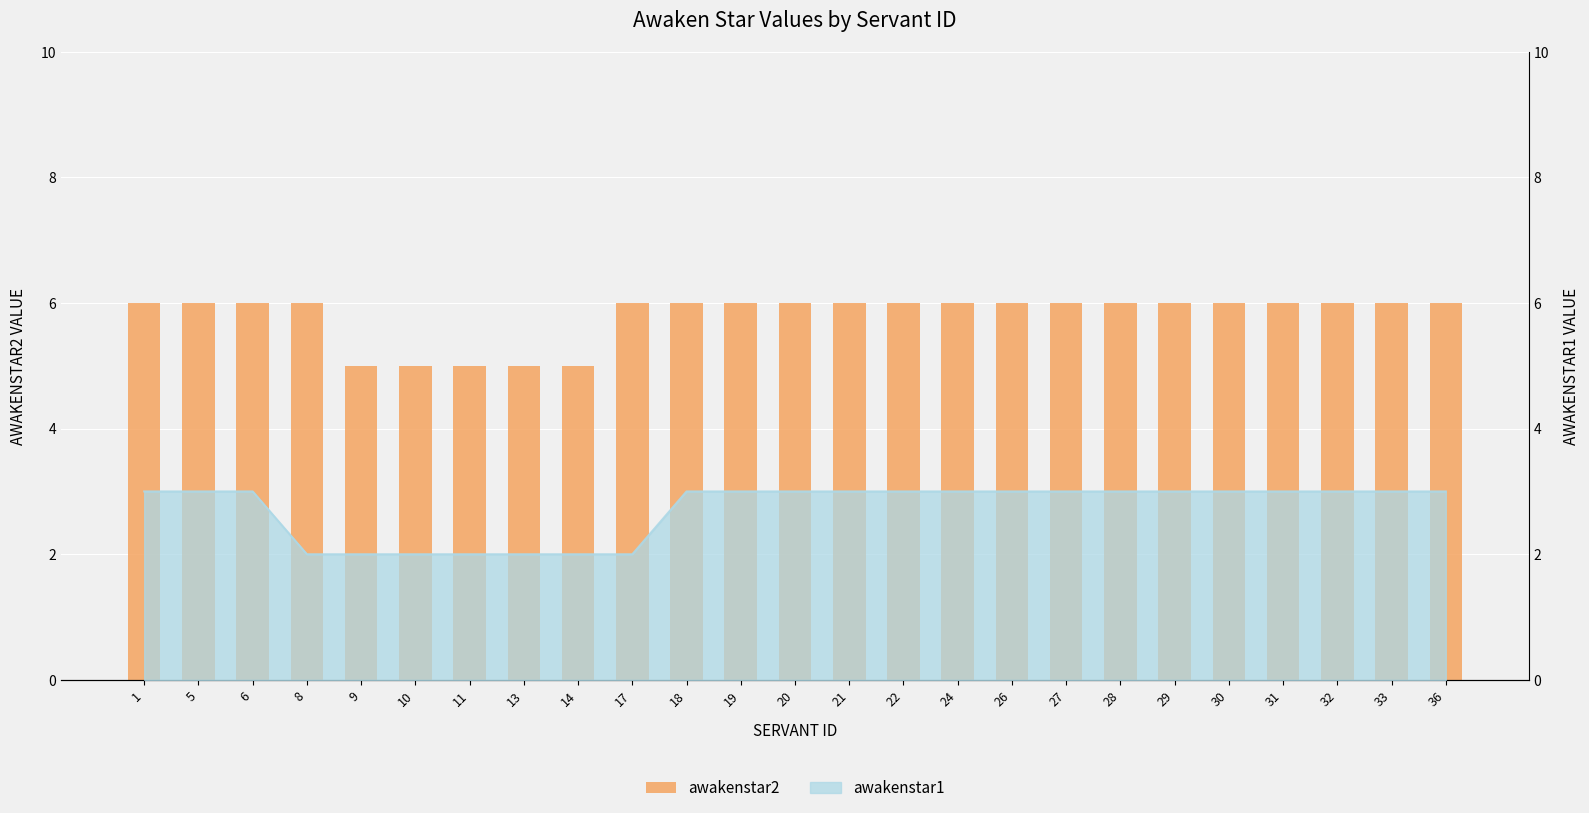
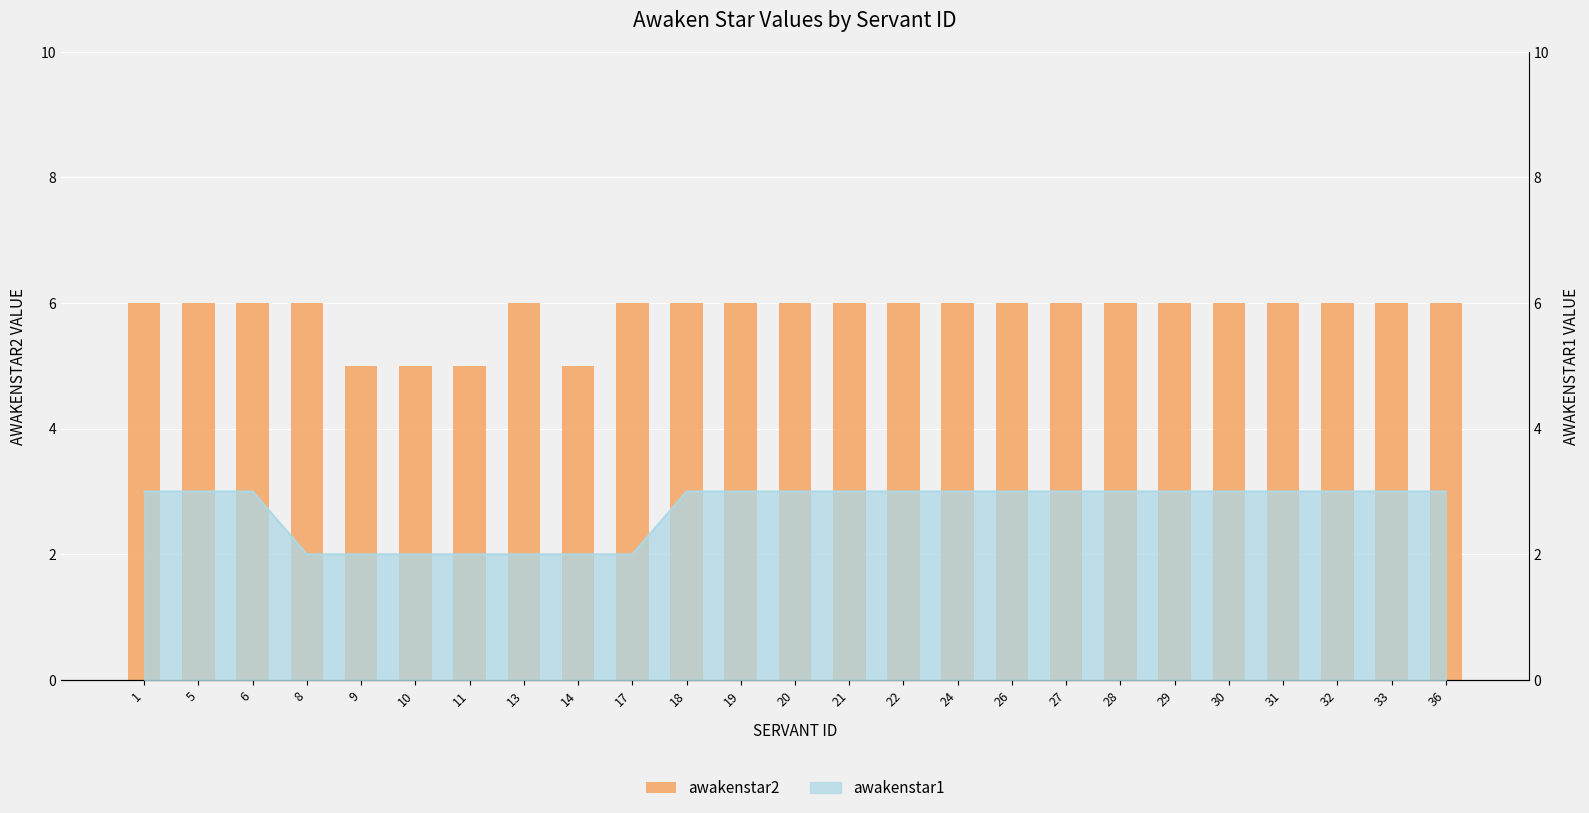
  {
    "awakenstar2": {
      "1": 6,
      "5": 6,
      "6": 6,
      "8": 6,
      "9": 5,
      "10": 5,
      "11": 5,
-     "13": 5,
+     "13": 6,
      "14": 5,
      "17": 6,
      "18": 6,
      "19": 6,
      "20": 6,
      "21": 6,
      "22": 6,
      "24": 6,
      "26": 6,
      "27": 6,
      "28": 6,
      "29": 6,
      "30": 6,
      "31": 6,
      "32": 6,
      "33": 6,
      "36": 6
    },
    "awakenstar1": {
      "1": 3.0,
      "5": 3.0,
      "6": 3.0,
      "8": 2.0,
      "9": 2.0,
      "10": 2.0,
      "11": 2.0,
      "13": 2.0,
      "14": 2.0,
      "17": 2.0,
      "18": 3.0,
      "19": 3.0,
      "20": 3.0,
      "21": 3.0,
      "22": 3.0,
      "24": 3.0,
      "26": 3.0,
      "27": 3.0,
      "28": 3.0,
      "29": 3.0,
      "30": 3.0,
      "31": 3.0,
      "32": 3.0,
      "33": 3.0,
      "36": 3.0
    }
  }
